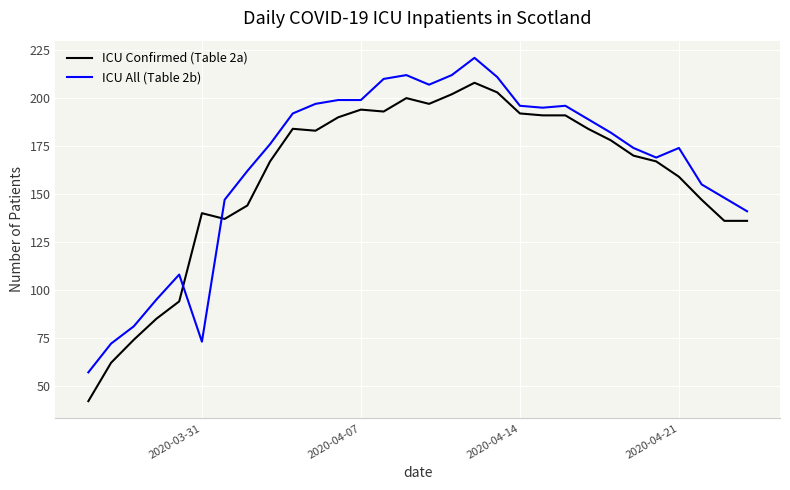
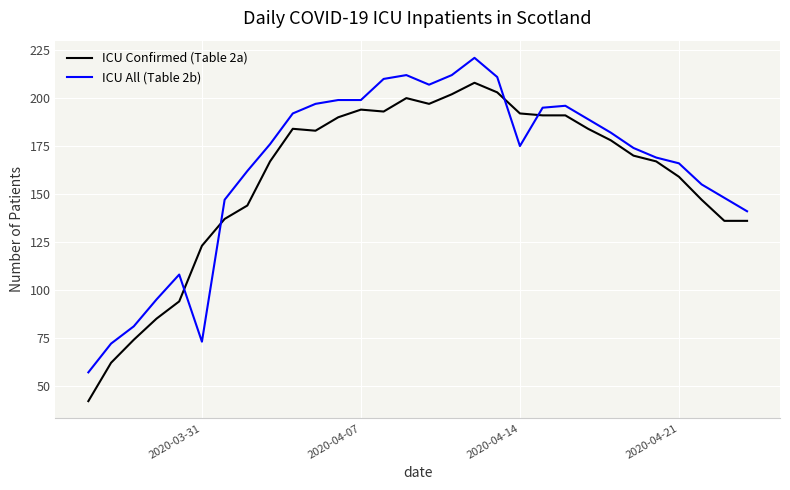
  {
    "ICU Confirmed (Table 2a)": {
-     "2020-03-31": 140,
+     "2020-03-31": 123,
      "2020-04-07": 194,
      "2020-04-14": 192,
      "2020-04-21": 159
    },
    "ICU All (Table 2b)": {
      "2020-03-31": 73,
      "2020-04-07": 199,
-     "2020-04-14": 196,
-     "2020-04-21": 174
+     "2020-04-14": 175,
+     "2020-04-21": 166
    }
  }
